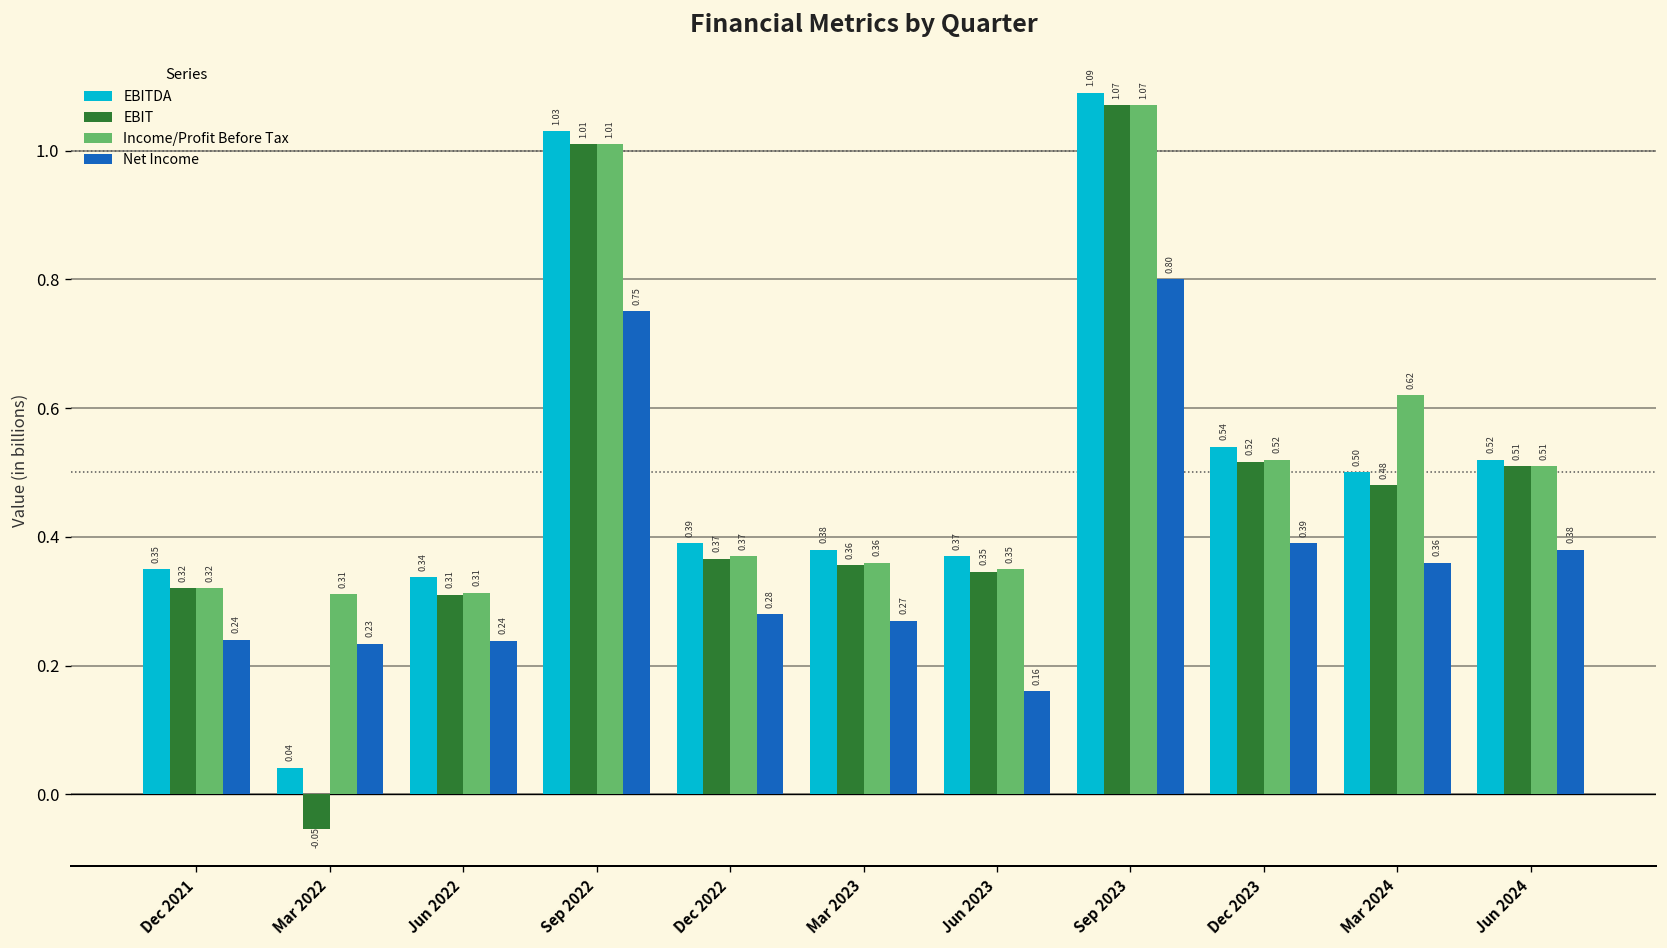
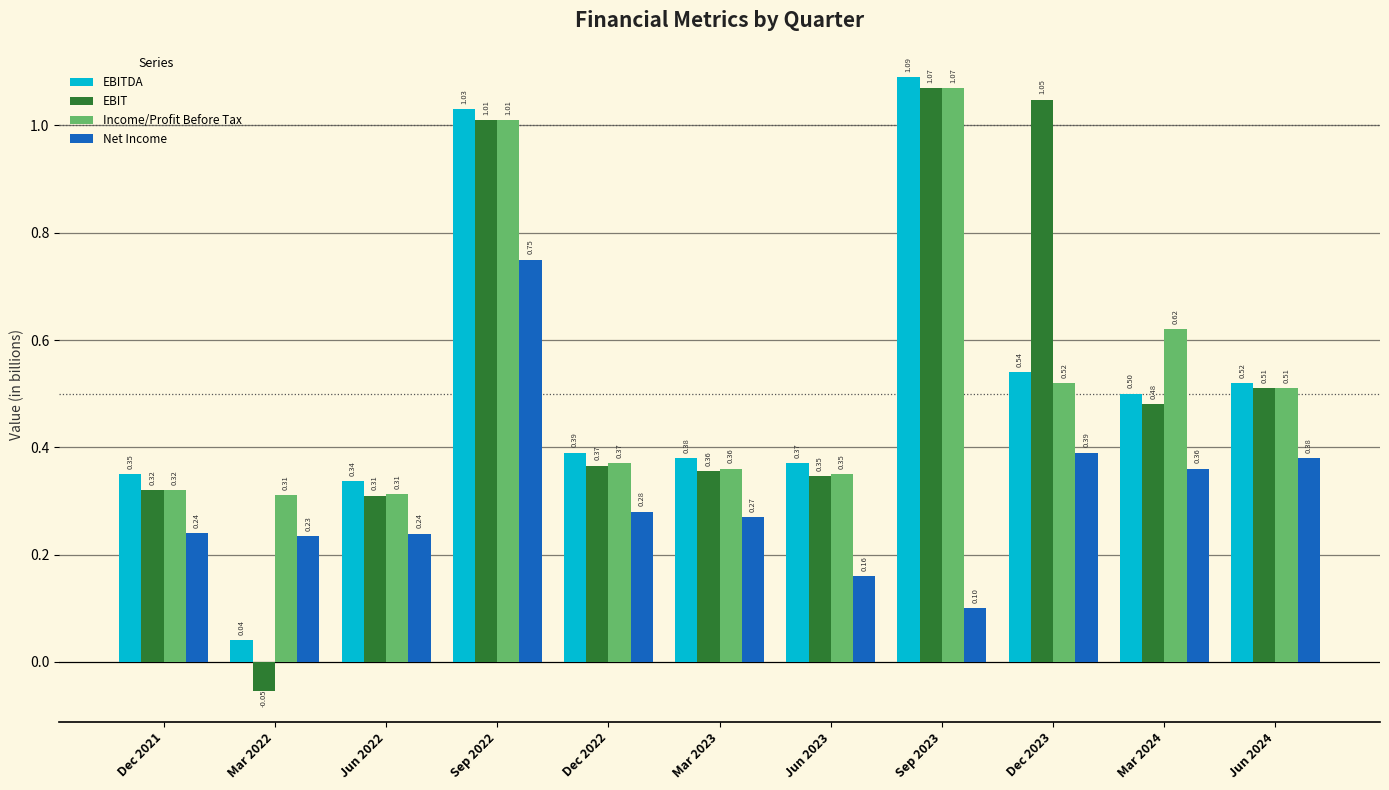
  {
    "EBITDA": {
      "Dec 2021": 0.35,
      "Mar 2022": 0.04,
      "Jun 2022": 0.34,
      "Sep 2022": 1.03,
      "Dec 2022": 0.39,
      "Mar 2023": 0.38,
      "Jun 2023": 0.37,
      "Sep 2023": 1.09,
      "Dec 2023": 0.54,
      "Mar 2024": 0.50,
      "Jun 2024": 0.52
    },
    "EBIT": {
      "Dec 2021": 0.32,
      "Mar 2022": -0.05,
      "Jun 2022": 0.31,
      "Sep 2022": 1.01,
      "Dec 2022": 0.37,
      "Mar 2023": 0.36,
      "Jun 2023": 0.35,
      "Sep 2023": 1.07,
-     "Dec 2023": 0.52,
+     "Dec 2023": 1.05,
      "Mar 2024": 0.48,
      "Jun 2024": 0.51
    },
    "Income/Profit Before Tax": {
      "Dec 2021": 0.32,
      "Mar 2022": 0.31,
      "Jun 2022": 0.31,
      "Sep 2022": 1.01,
      "Dec 2022": 0.37,
      "Mar 2023": 0.36,
      "Jun 2023": 0.35,
      "Sep 2023": 1.07,
      "Dec 2023": 0.52,
      "Mar 2024": 0.62,
      "Jun 2024": 0.51
    },
    "Net Income": {
      "Dec 2021": 0.24,
      "Mar 2022": 0.23,
      "Jun 2022": 0.24,
      "Sep 2022": 0.75,
      "Dec 2022": 0.28,
      "Mar 2023": 0.27,
      "Jun 2023": 0.16,
-     "Sep 2023": 0.80,
+     "Sep 2023": 0.10,
      "Dec 2023": 0.39,
      "Mar 2024": 0.36,
      "Jun 2024": 0.38
    }
  }
